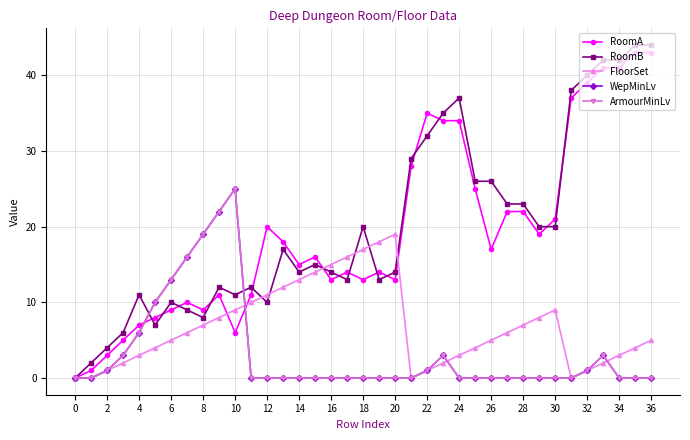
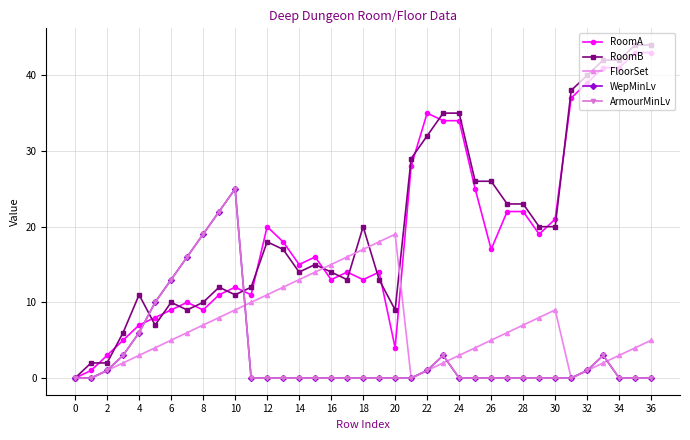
  {
    "RoomA": {
      "2": 3,
      "4": 7,
      "6": 9,
      "8": 9,
-     "10": 6,
+     "10": 12,
      "12": 20,
      "14": 15,
      "16": 13,
      "18": 13,
-     "20": 13,
+     "20": 4,
      "22": 35,
      "24": 34,
      "26": 17,
      "28": 22,
      "30": 21
    },
    "RoomB": {
-     "2": 4,
+     "2": 2,
      "4": 11,
      "6": 10,
-     "8": 8,
+     "8": 10,
      "10": 11,
-     "12": 10,
+     "12": 18,
      "14": 14,
      "16": 14,
      "18": 20,
-     "20": 14,
+     "20": 9,
      "22": 32,
-     "24": 37,
+     "24": 35,
      "26": 26,
      "28": 23,
      "30": 20
    }
  }
